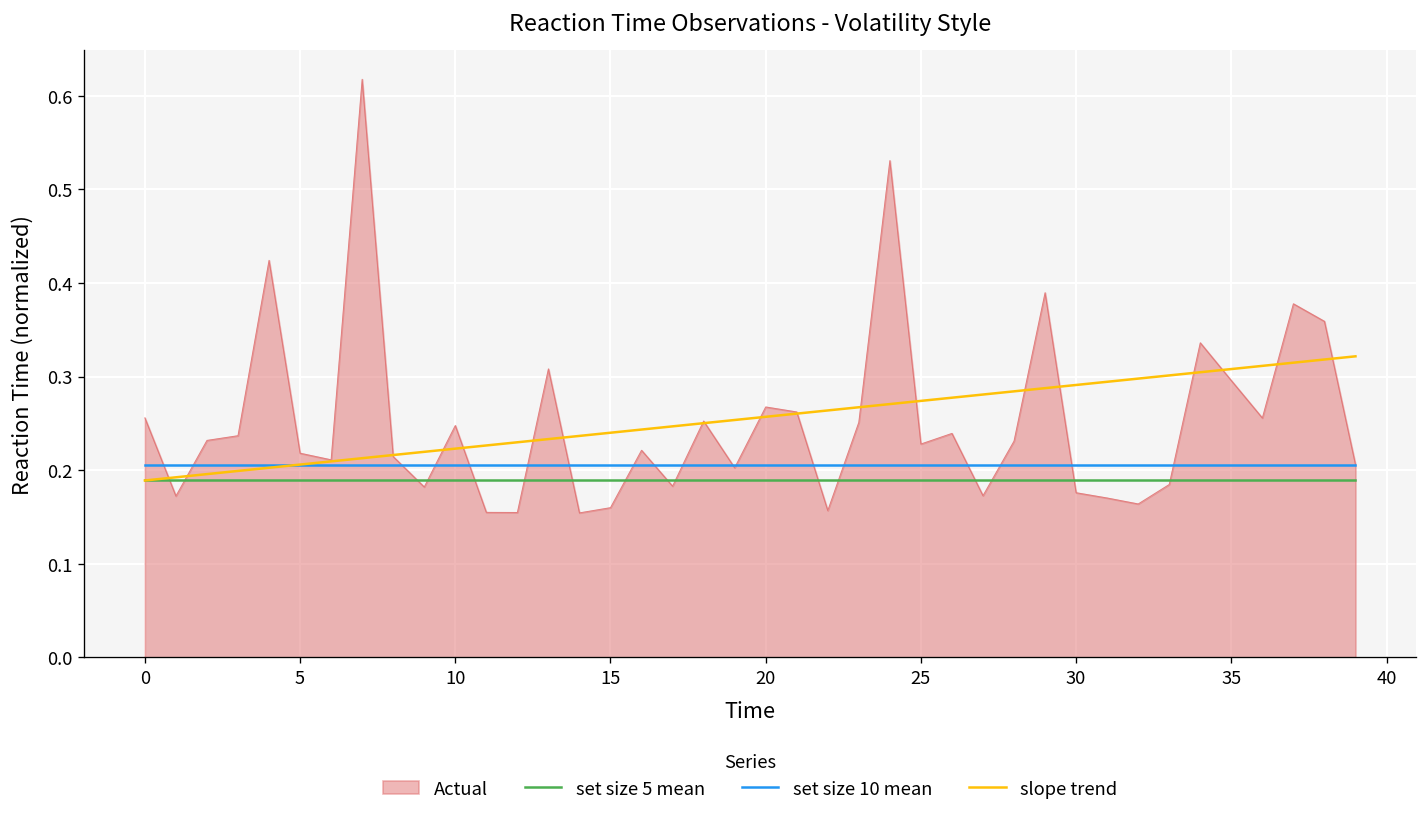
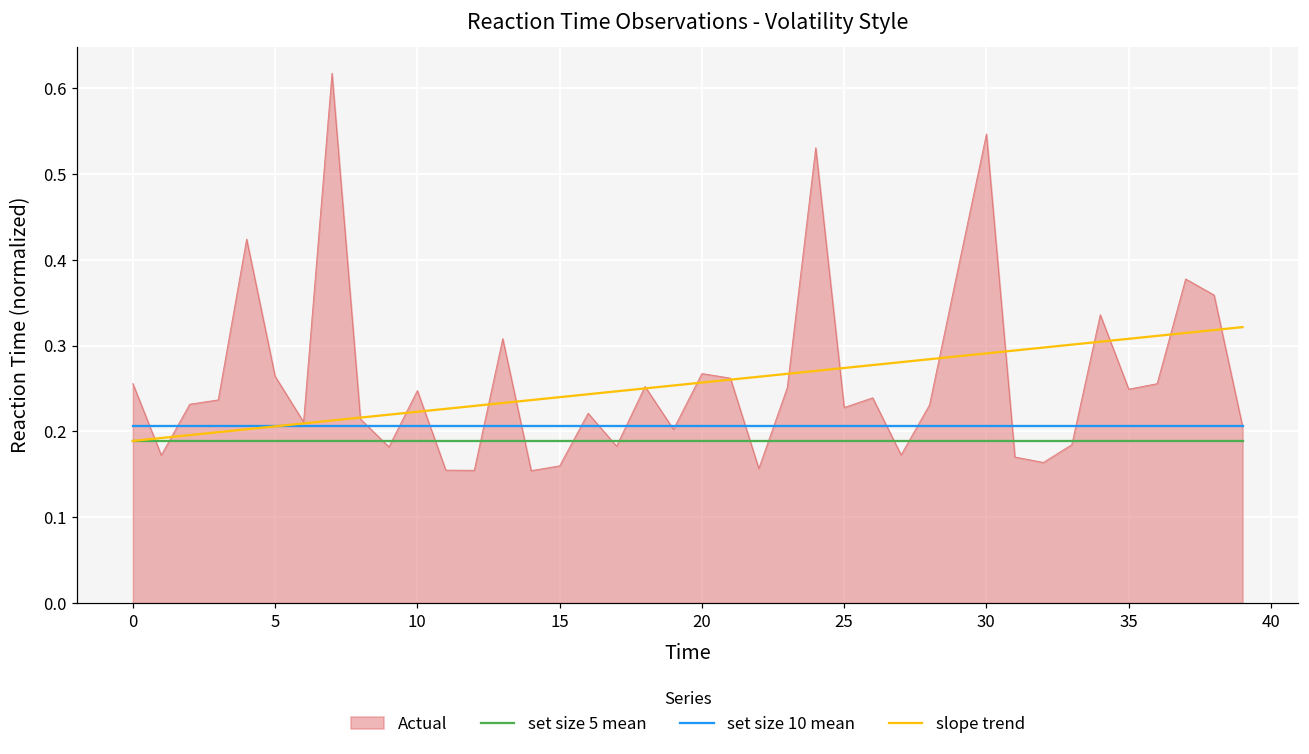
  {
    "Actual": {
      "0": 0.26,
-     "5": 0.22,
+     "5": 0.26,
      "10": 0.25,
      "15": 0.16,
      "20": 0.27,
      "25": 0.23,
-     "30": 0.18,
-     "35": 0.30
+     "30": 0.55,
+     "35": 0.25
    },
    "set size 5 mean": {
      "5": 0.19,
      "10": 0.19,
      "15": 0.19,
      "20": 0.19,
      "25": 0.19,
      "30": 0.19,
      "35": 0.19
    },
    "set size 10 mean": {
      "0": 0.21,
      "10": 0.21,
      "15": 0.21,
      "20": 0.21,
      "25": 0.21,
      "30": 0.21,
      "35": 0.21
    },
    "slope trend": {
      "10": 0.22,
      "15": 0.24,
      "20": 0.26,
      "25": 0.27,
      "30": 0.29,
      "35": 0.31
    }
  }
